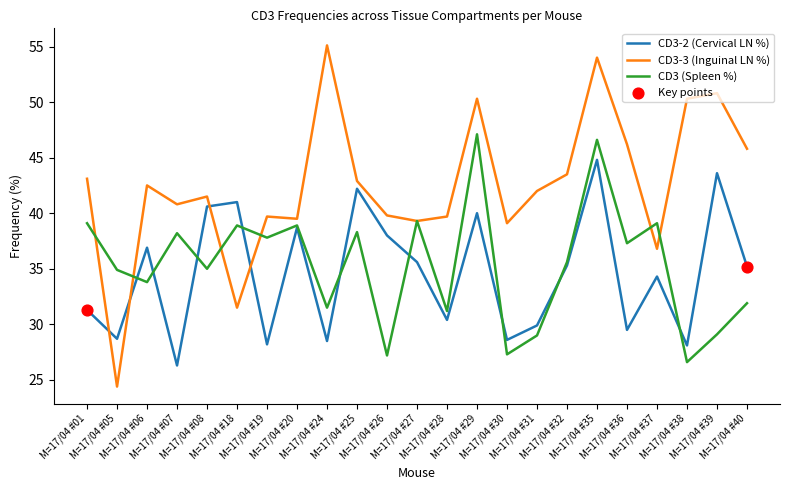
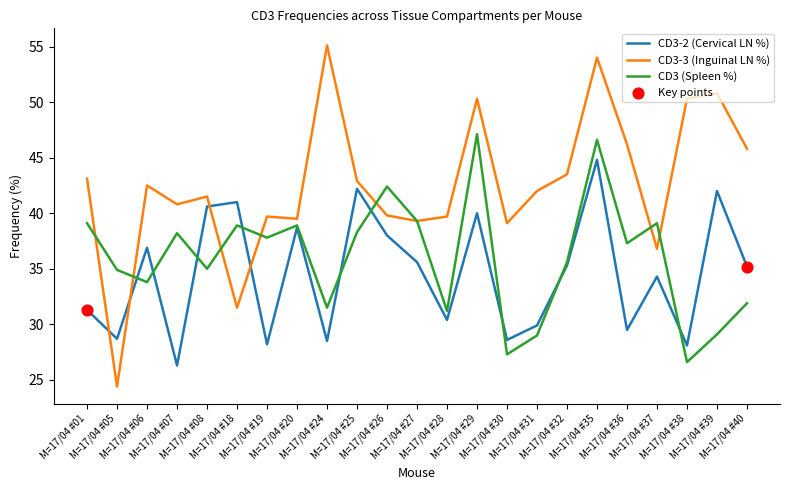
  {
    "CD3-2 (Cervical LN %)": {
      "M=17/04 #05": 28.7,
      "M=17/04 #06": 36.9,
      "M=17/04 #07": 26.3,
      "M=17/04 #08": 40.6,
      "M=17/04 #18": 41.0,
      "M=17/04 #19": 28.2,
      "M=17/04 #24": 28.5,
      "M=17/04 #25": 42.2,
      "M=17/04 #26": 38.0,
      "M=17/04 #27": 35.6,
      "M=17/04 #28": 30.4,
      "M=17/04 #29": 40.0,
      "M=17/04 #30": 28.6,
      "M=17/04 #31": 29.9,
      "M=17/04 #32": 35.3,
      "M=17/04 #35": 44.8,
      "M=17/04 #36": 29.5,
      "M=17/04 #37": 34.3,
      "M=17/04 #38": 28.1,
-     "M=17/04 #39": 43.6
+     "M=17/04 #39": 42.0
    },
    "CD3-3 (Inguinal LN %)": {
      "M=17/04 #01": 43.1,
      "M=17/04 #05": 24.4,
      "M=17/04 #06": 42.5,
      "M=17/04 #07": 40.8,
      "M=17/04 #08": 41.5,
      "M=17/04 #18": 31.5,
      "M=17/04 #19": 39.7,
      "M=17/04 #20": 39.5,
      "M=17/04 #24": 55.1,
      "M=17/04 #25": 42.9,
      "M=17/04 #26": 39.8,
      "M=17/04 #28": 39.7,
      "M=17/04 #29": 50.3,
      "M=17/04 #30": 39.1,
      "M=17/04 #31": 42.0,
      "M=17/04 #32": 43.5,
      "M=17/04 #35": 54.0,
      "M=17/04 #36": 46.2,
      "M=17/04 #37": 36.8,
      "M=17/04 #40": 45.8
    },
    "CD3 (Spleen %)": {
      "M=17/04 #01": 39.1,
      "M=17/04 #05": 34.9,
      "M=17/04 #06": 33.8,
      "M=17/04 #07": 38.2,
      "M=17/04 #08": 35.0,
      "M=17/04 #18": 38.9,
      "M=17/04 #19": 37.8,
      "M=17/04 #24": 31.5,
      "M=17/04 #25": 38.3,
-     "M=17/04 #26": 27.2,
+     "M=17/04 #26": 42.4,
      "M=17/04 #28": 31.2,
      "M=17/04 #29": 47.1,
      "M=17/04 #30": 27.3,
      "M=17/04 #31": 29.0,
      "M=17/04 #32": 35.6,
      "M=17/04 #35": 46.6,
      "M=17/04 #36": 37.3,
      "M=17/04 #37": 39.1,
      "M=17/04 #38": 26.6,
      "M=17/04 #39": 29.1,
      "M=17/04 #40": 31.9
    }
  }
